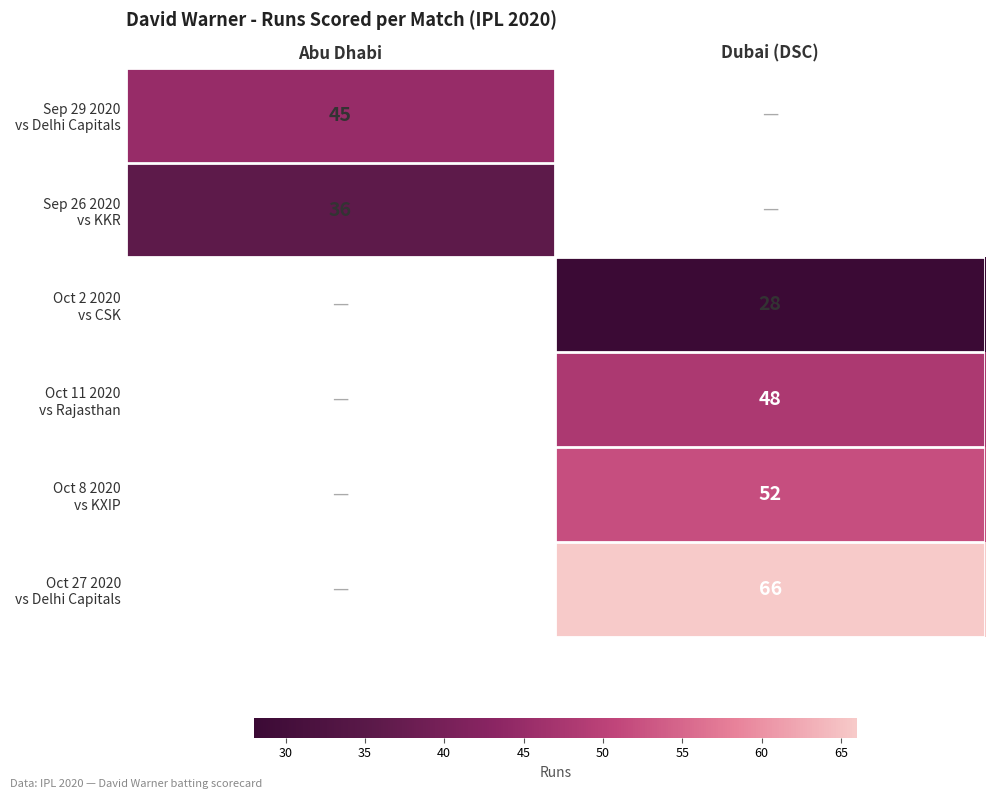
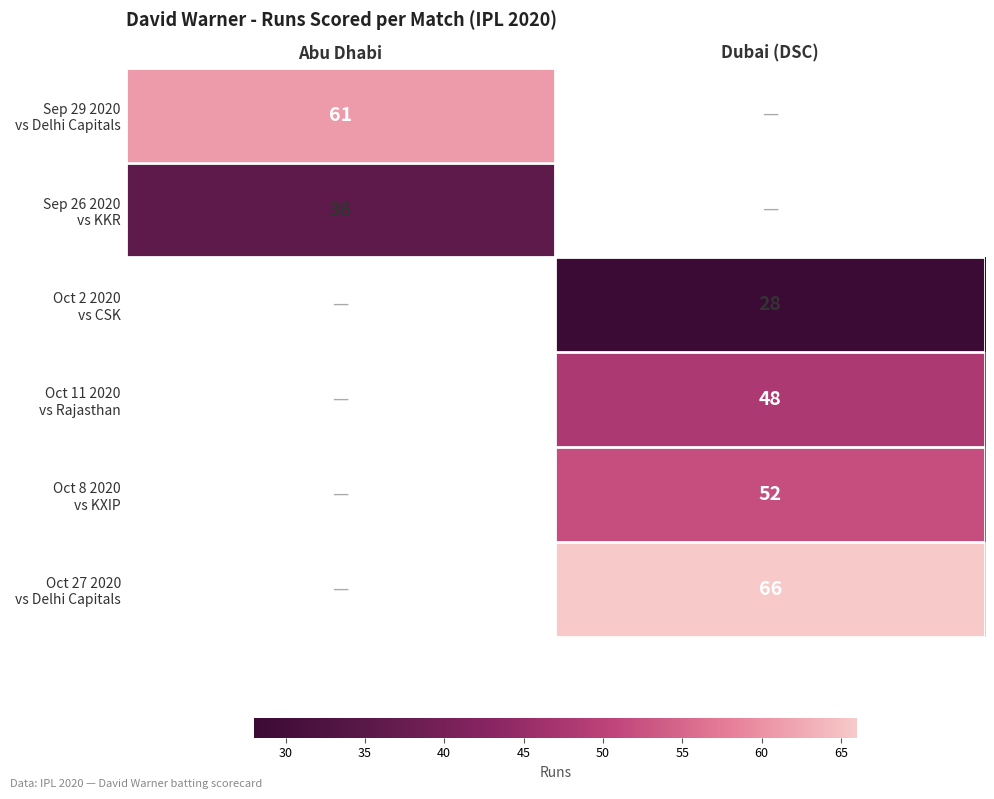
  {
    "Sep 29 2020 vs Delhi Capitals": {
-     "Abu Dhabi": 45
+     "Abu Dhabi": 61
    },
    "Oct 11 2020 vs Rajasthan": {
      "Dubai (DSC)": 48
    },
    "Oct 8 2020 vs KXIP": {
      "Dubai (DSC)": 52
    },
    "Oct 27 2020 vs Delhi Capitals": {
      "Dubai (DSC)": 66
    }
  }
